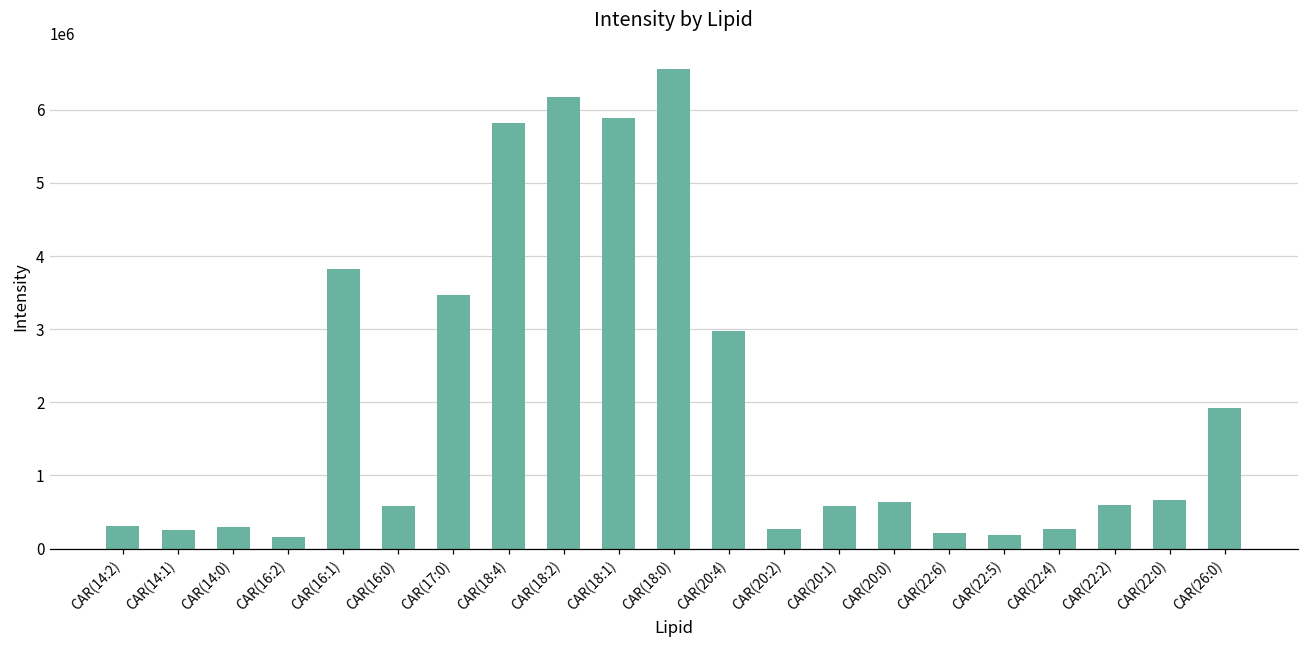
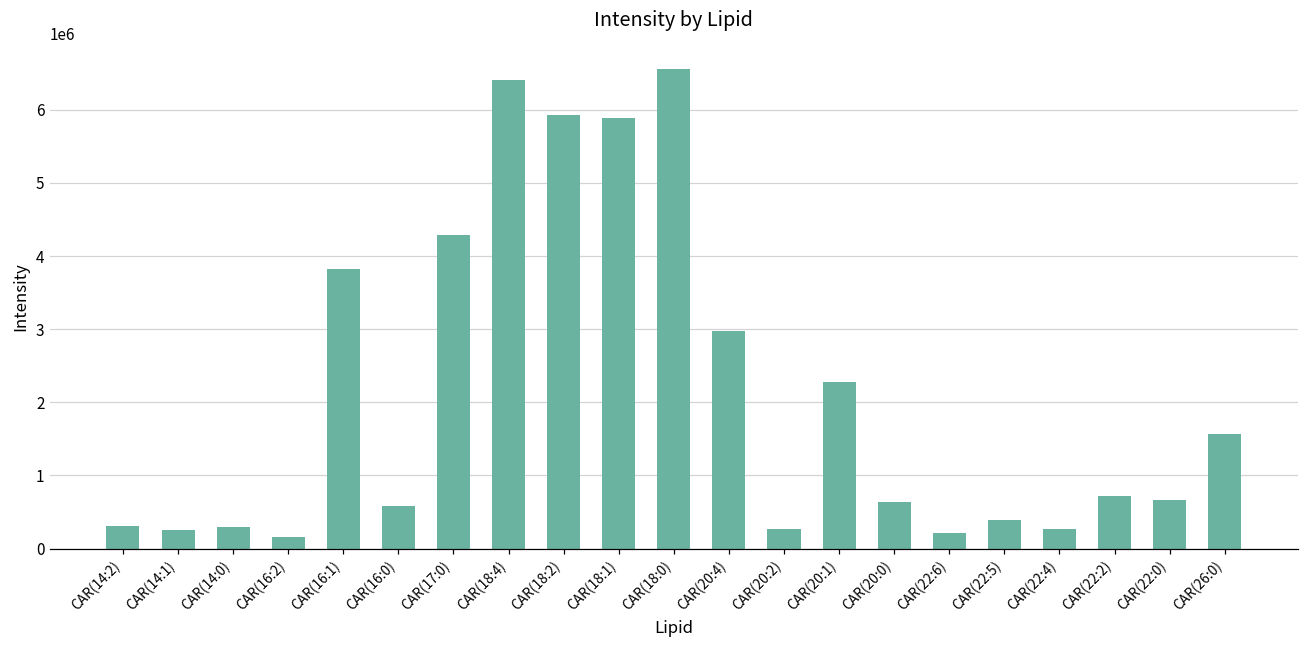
  {
    "CAR(14:2)": 300000,
    "CAR(14:1)": 300000,
    "CAR(14:0)": 300000,
    "CAR(16:2)": 200000,
    "CAR(16:1)": 3800000,
    "CAR(16:0)": 600000,
-   "CAR(17:0)": 3500000,
-   "CAR(18:4)": 5800000,
-   "CAR(18:2)": 6200000,
+   "CAR(17:0)": 4300000,
+   "CAR(18:4)": 6400000,
+   "CAR(18:2)": 5900000,
    "CAR(18:1)": 5900000,
    "CAR(18:0)": 6600000,
    "CAR(20:4)": 3000000,
    "CAR(20:2)": 300000,
-   "CAR(20:1)": 600000,
+   "CAR(20:1)": 2300000,
    "CAR(20:0)": 600000,
    "CAR(22:6)": 200000,
-   "CAR(22:5)": 200000,
+   "CAR(22:5)": 400000,
    "CAR(22:4)": 300000,
-   "CAR(22:2)": 600000,
+   "CAR(22:2)": 700000,
    "CAR(22:0)": 700000,
-   "CAR(26:0)": 1900000
+   "CAR(26:0)": 1600000
  }
